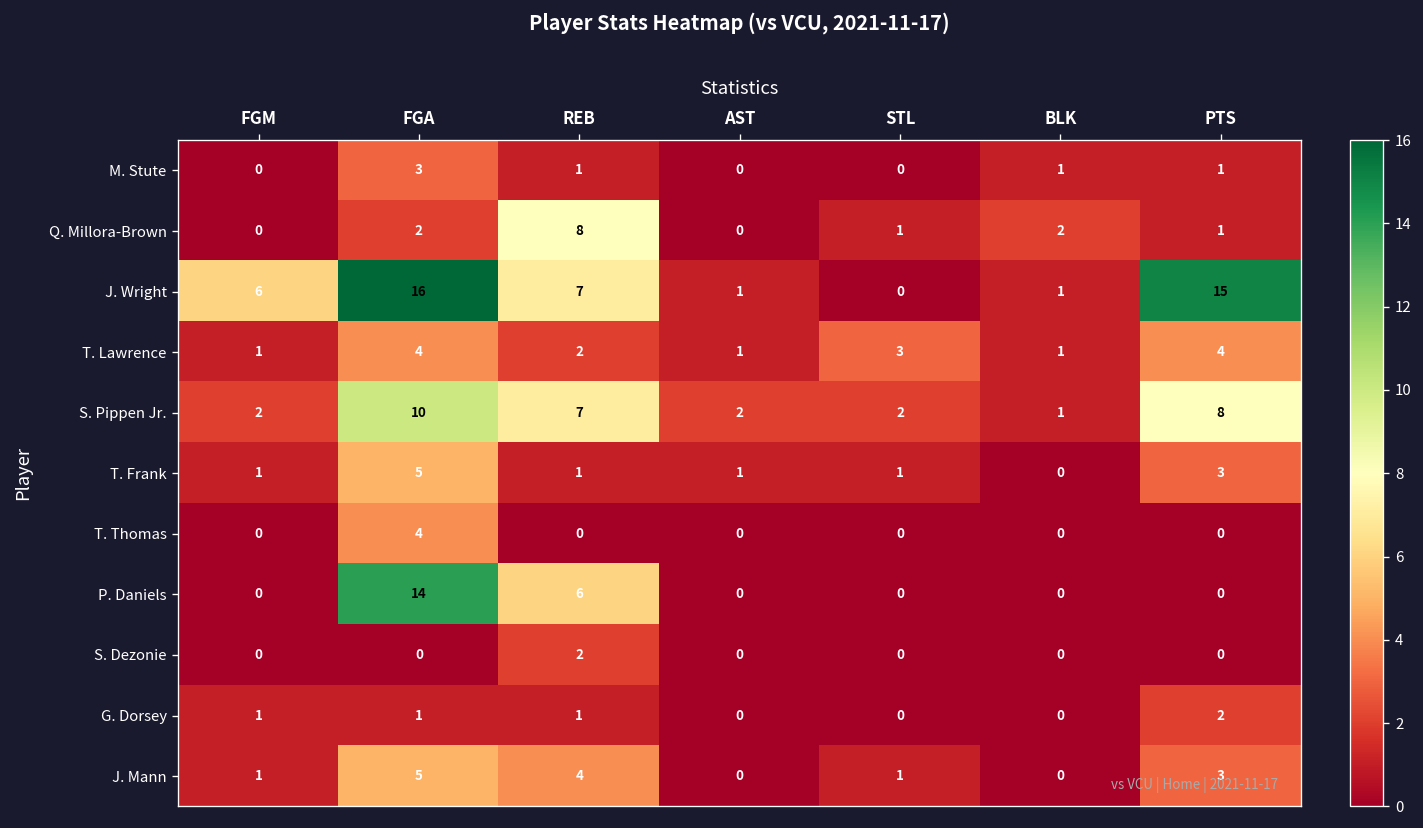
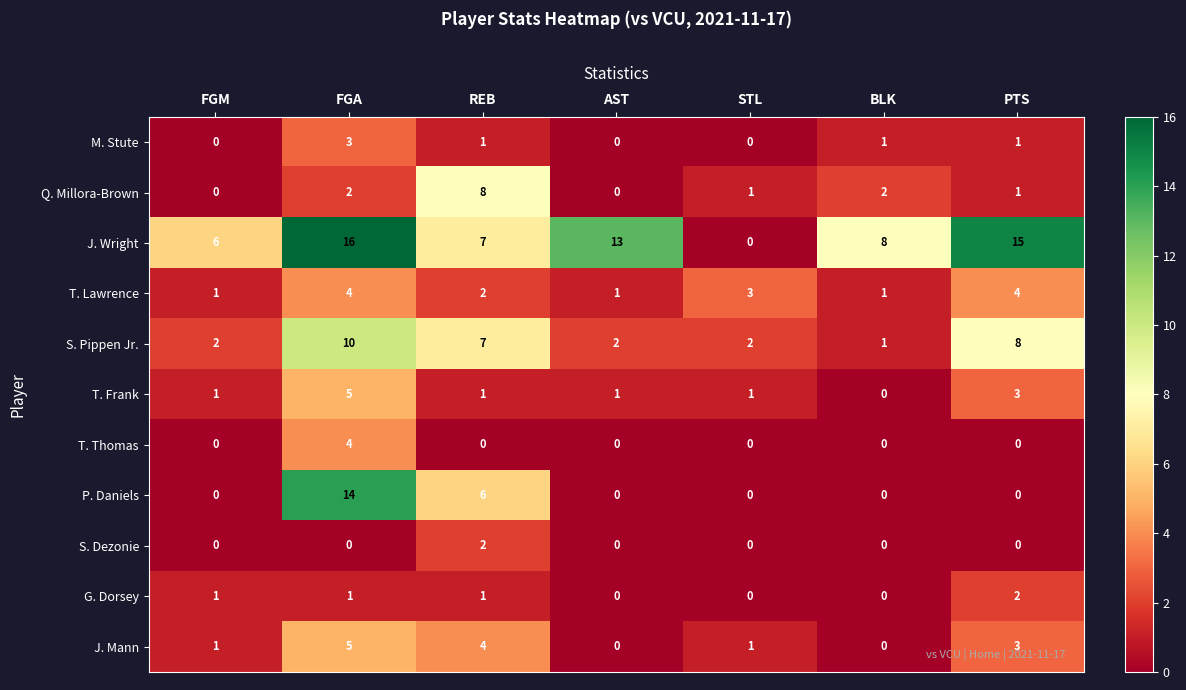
  {
    "M. Stute": {
      "FGM": 0,
      "FGA": 3,
      "REB": 1,
      "AST": 0,
      "STL": 0,
      "BLK": 1,
      "PTS": 1
    },
    "Q. Millora-Brown": {
      "FGM": 0,
      "FGA": 2,
      "REB": 8,
      "AST": 0,
      "STL": 1,
      "BLK": 2,
      "PTS": 1
    },
    "J. Wright": {
      "FGM": 6,
      "FGA": 16,
      "REB": 7,
-     "AST": 1,
+     "AST": 13,
      "STL": 0,
-     "BLK": 1,
+     "BLK": 8,
      "PTS": 15
    },
    "T. Lawrence": {
      "FGM": 1,
      "FGA": 4,
      "REB": 2,
      "AST": 1,
      "STL": 3,
      "BLK": 1,
      "PTS": 4
    },
    "S. Pippen Jr.": {
      "FGM": 2,
      "FGA": 10,
      "REB": 7,
      "AST": 2,
      "STL": 2,
      "BLK": 1,
      "PTS": 8
    },
    "T. Frank": {
      "FGM": 1,
      "FGA": 5,
      "REB": 1,
      "AST": 1,
      "STL": 1,
      "BLK": 0,
      "PTS": 3
    },
    "T. Thomas": {
      "FGM": 0,
      "FGA": 4,
      "REB": 0,
      "AST": 0,
      "STL": 0,
      "BLK": 0,
      "PTS": 0
    },
    "P. Daniels": {
      "FGM": 0,
      "FGA": 14,
      "REB": 6,
      "AST": 0,
      "STL": 0,
      "BLK": 0,
      "PTS": 0
    },
    "S. Dezonie": {
      "FGM": 0,
      "FGA": 0,
      "REB": 2,
      "AST": 0,
      "STL": 0,
      "BLK": 0,
      "PTS": 0
    },
    "G. Dorsey": {
      "FGM": 1,
      "FGA": 1,
      "REB": 1,
      "AST": 0,
      "STL": 0,
      "BLK": 0,
      "PTS": 2
    },
    "J. Mann": {
      "FGM": 1,
      "FGA": 5,
      "REB": 4,
      "AST": 0,
      "STL": 1,
      "BLK": 0
    }
  }
